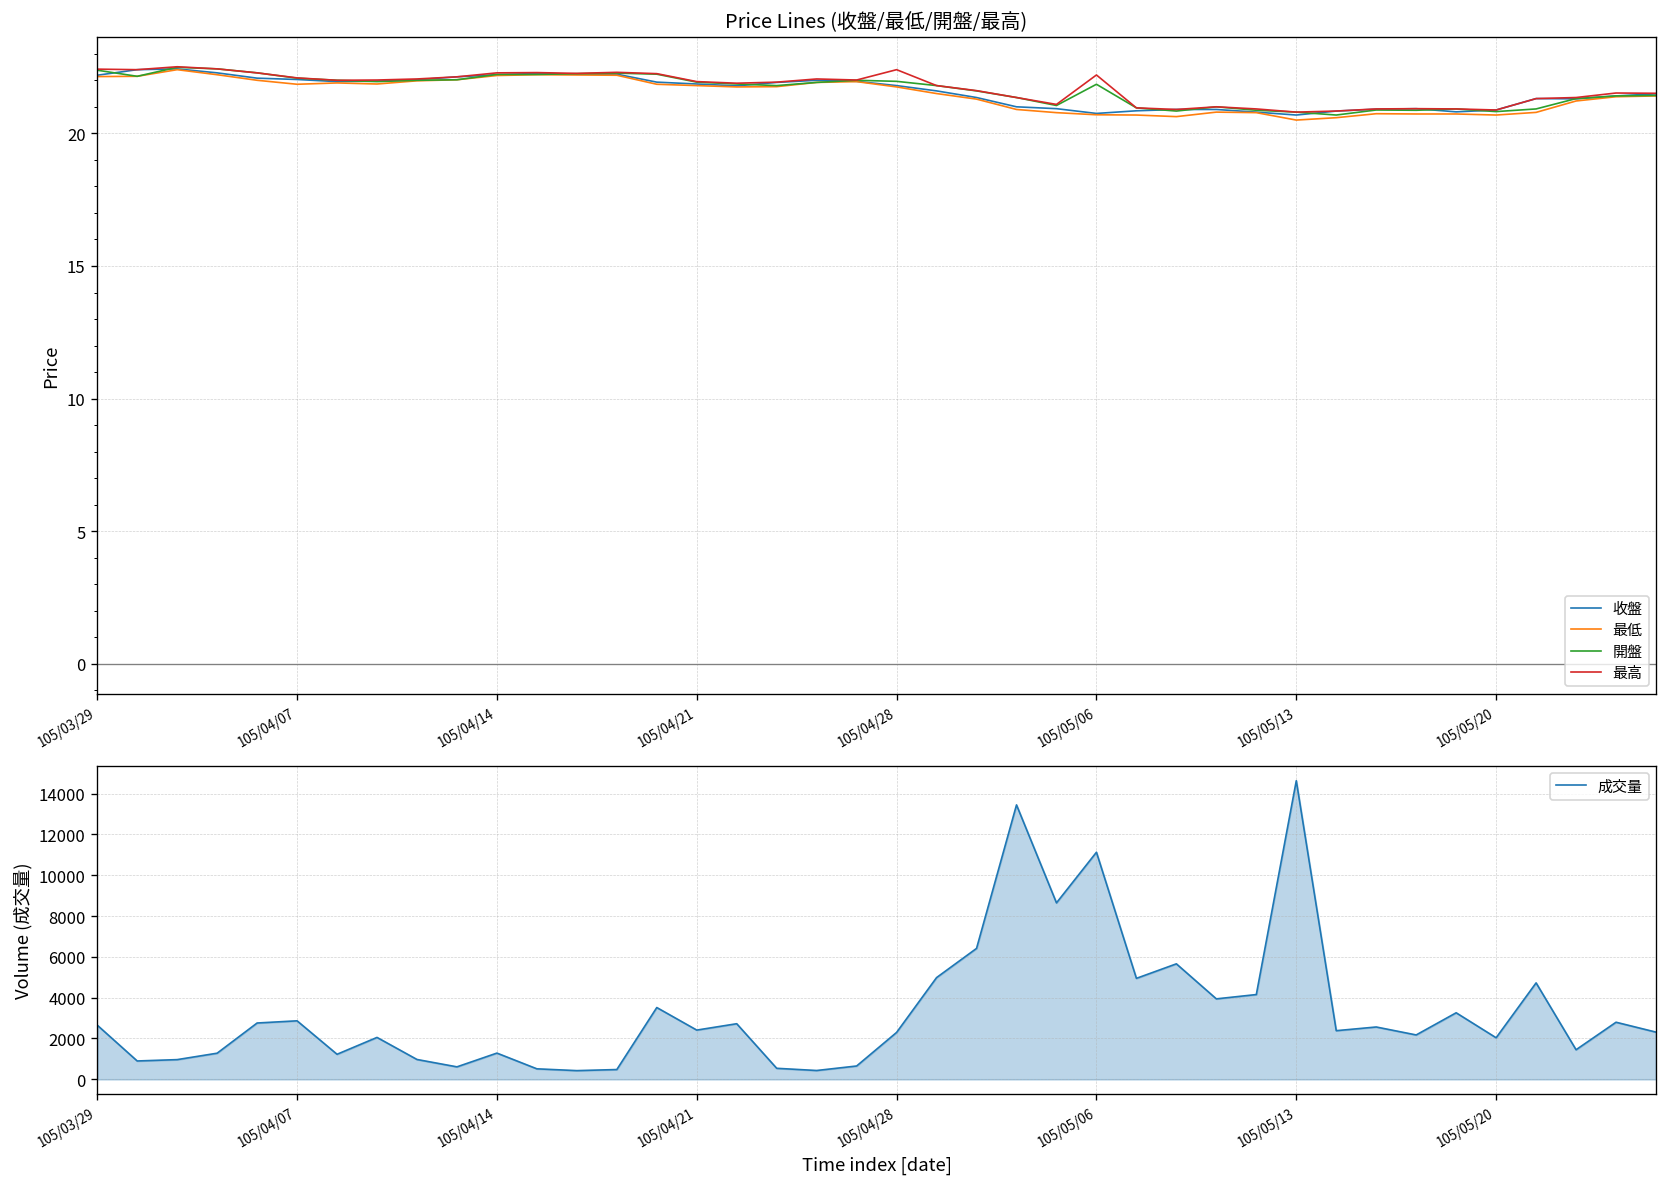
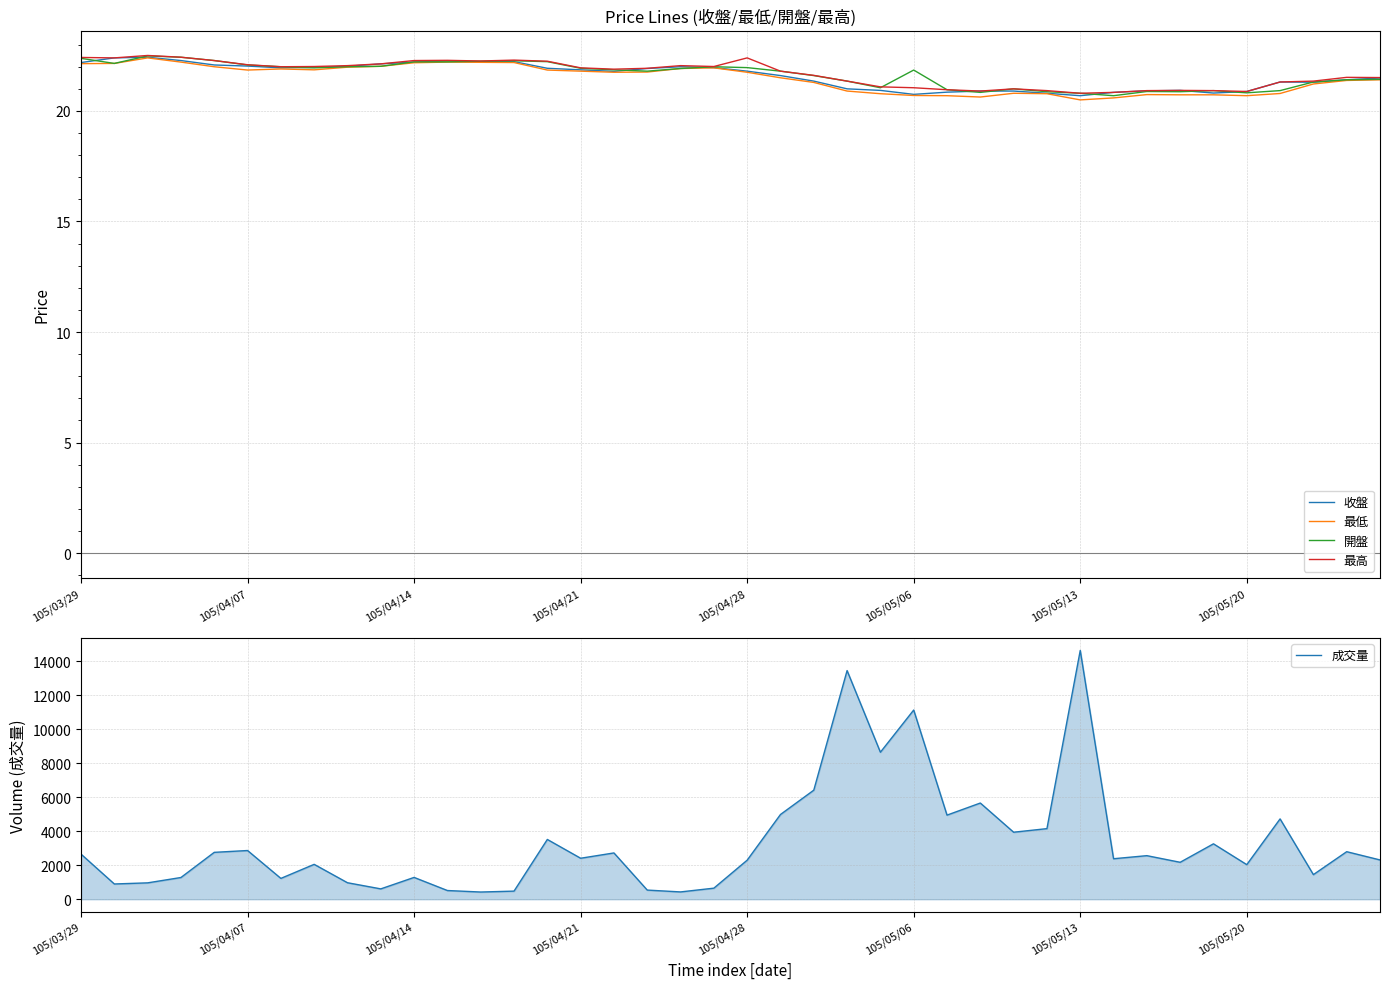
  {
    "Price Lines (收盤/最低/開盤/最高)": {
      "最低": {
        "105/04/07": 21.9,
        "105/05/13": 20.5,
        "105/05/20": 20.7
      },
      "開盤": {
        "105/04/28": 22.0,
        "105/05/06": 21.9
      },
      "最高": {
        "105/04/28": 22.4,
-       "105/05/06": 22.2
+       "105/05/06": 21.1
      }
    }
  }
